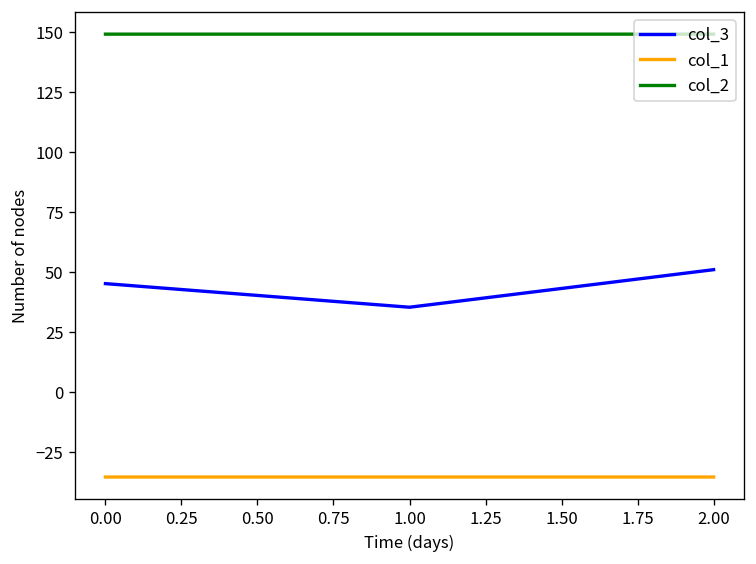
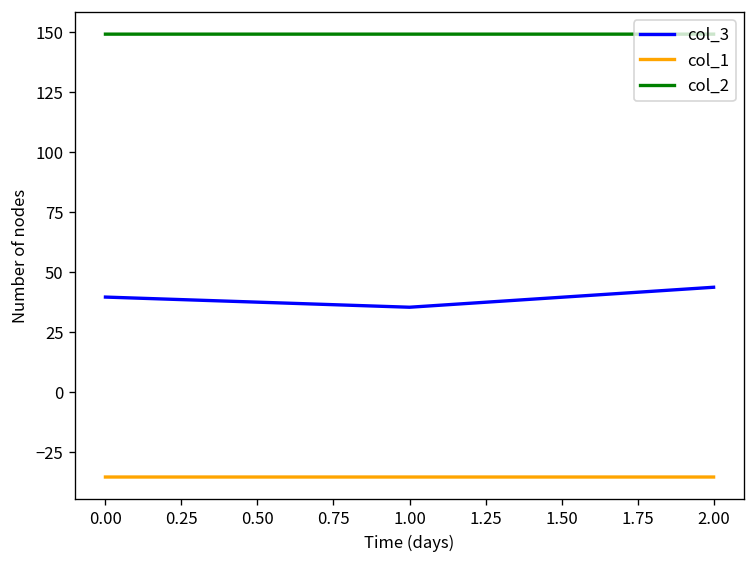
  {
    "col_3": {
-     "0.00": 45,
+     "0.00": 40,
      "1.00": 35,
-     "2.00": 51
+     "2.00": 44
    },
    "col_1": {
      "0.00": -35,
      "1.00": -35,
      "2.00": -35
    },
    "col_2": {
      "0.00": 149,
      "1.00": 149
    }
  }
